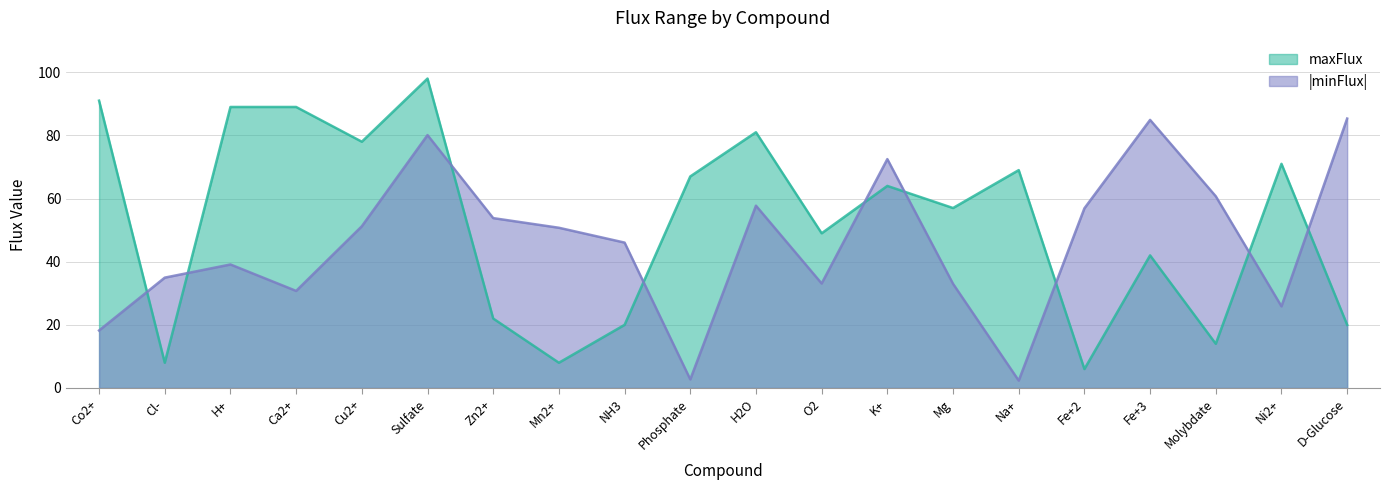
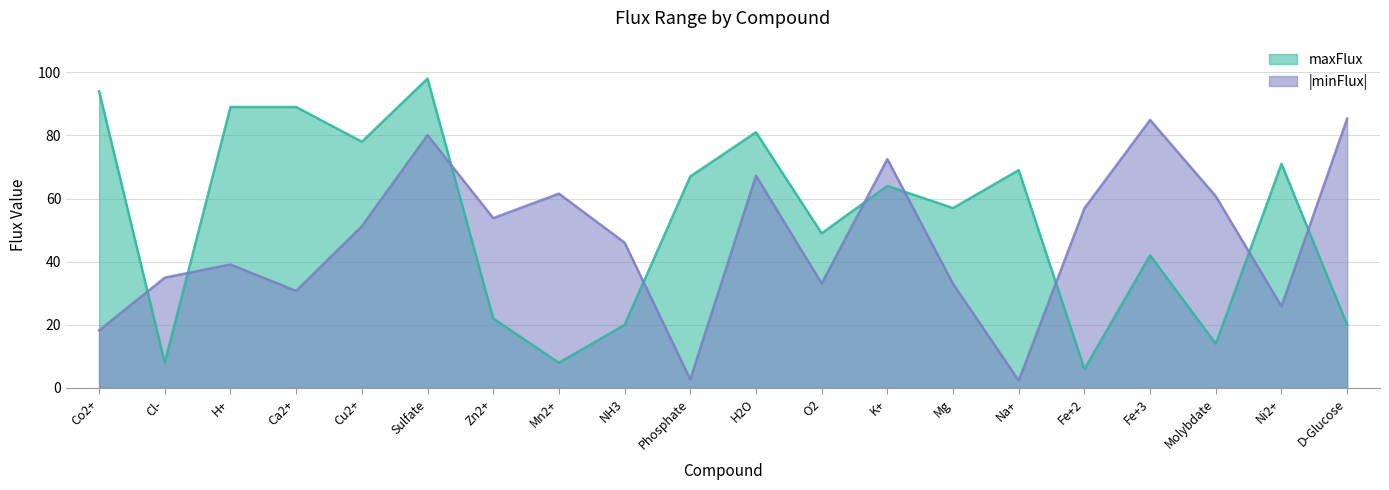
  {
    "maxFlux": {
-     "Co2+": 91,
+     "Co2+": 94,
      "Cl-": 8,
      "H+": 89,
      "Ca2+": 89,
      "Cu2+": 78,
      "Sulfate": 98,
      "Zn2+": 22,
      "Mn2+": 8,
      "NH3": 20,
      "Phosphate": 67,
      "H2O": 81,
      "O2": 49,
      "K+": 64,
      "Mg": 57,
      "Na+": 69,
      "Fe+2": 6,
      "Fe+3": 42,
      "Molybdate": 14,
      "Ni2+": 71,
      "D-Glucose": 20
    },
    "|minFlux|": {
      "Co2+": 18,
      "Cl-": 35,
      "H+": 39,
      "Ca2+": 31,
      "Cu2+": 51,
      "Sulfate": 80,
      "Zn2+": 54,
-     "Mn2+": 51,
+     "Mn2+": 62,
      "NH3": 46,
      "Phosphate": 3,
-     "H2O": 58,
+     "H2O": 67,
      "O2": 33,
      "K+": 72,
      "Mg": 33,
      "Na+": 2,
      "Fe+2": 57,
      "Fe+3": 85,
      "Molybdate": 61,
      "Ni2+": 26,
      "D-Glucose": 85
    }
  }
